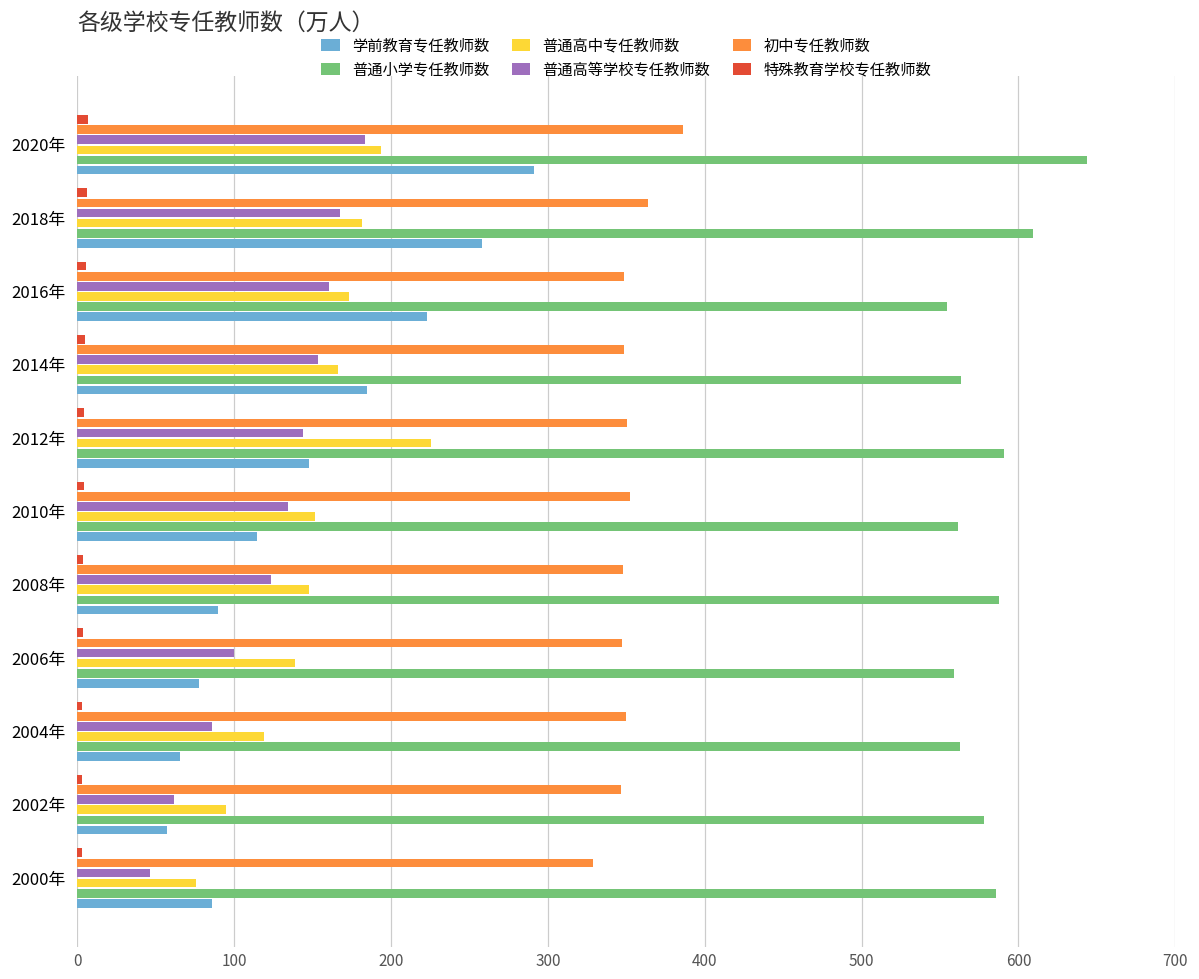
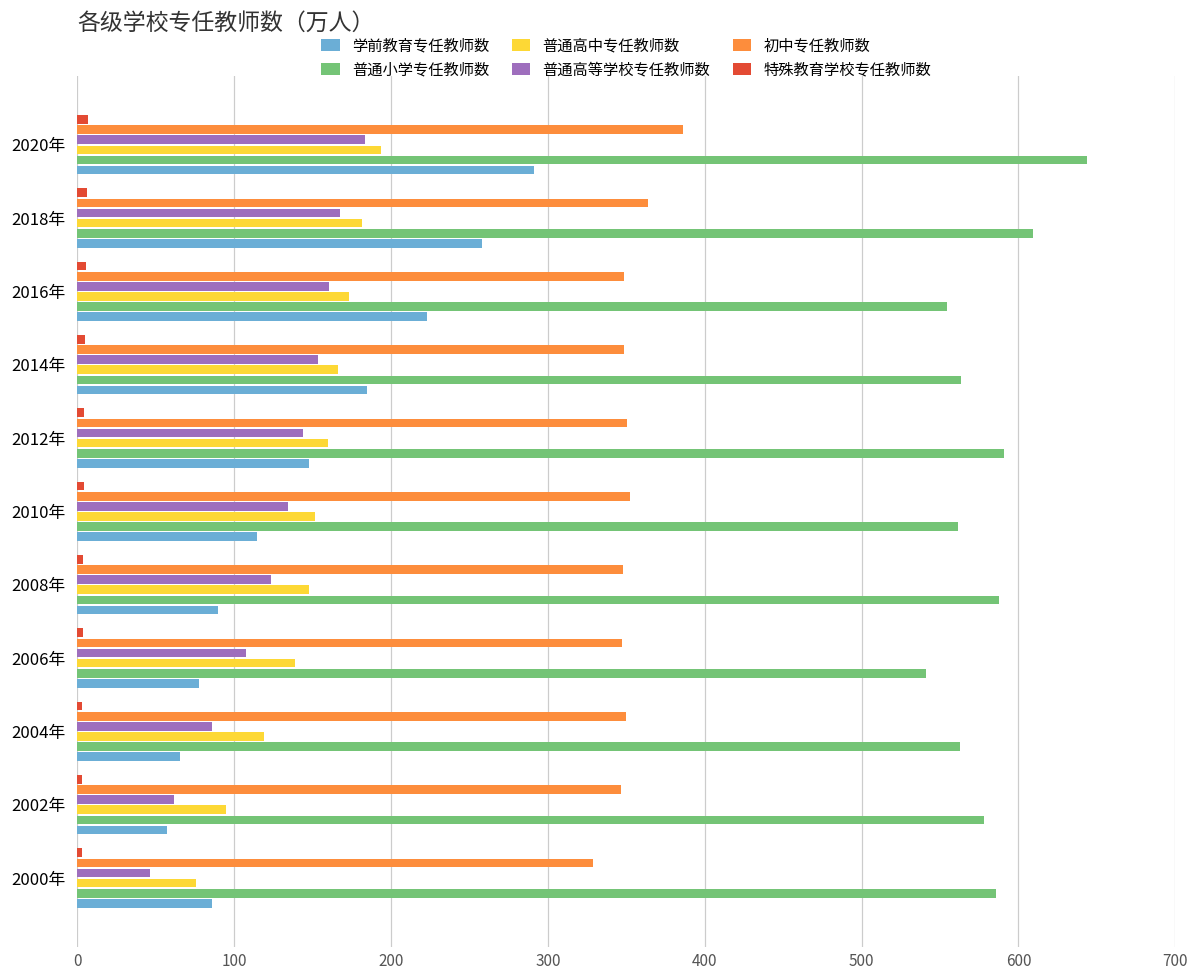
  {
    "学前教育专任教师数": {
      "2020年": 291,
      "2018年": 258,
      "2016年": 223,
      "2014年": 184,
      "2012年": 148,
      "2010年": 114,
      "2008年": 90,
      "2006年": 78,
      "2004年": 66,
      "2002年": 57,
      "2000年": 86
    },
    "普通小学专任教师数": {
      "2020年": 643,
      "2018年": 609,
      "2016年": 555,
      "2014年": 563,
      "2012年": 591,
      "2010年": 562,
      "2008年": 588,
-     "2006年": 559,
+     "2006年": 541,
      "2004年": 563,
      "2002年": 578,
      "2000年": 586
    },
    "普通高中专任教师数": {
      "2020年": 193,
      "2018年": 181,
      "2016年": 173,
      "2014年": 166,
-     "2012年": 225,
+     "2012年": 160,
      "2010年": 152,
      "2008年": 148,
      "2006年": 139,
      "2004年": 119,
      "2002年": 95,
      "2000年": 76
    },
    "普通高等学校专任教师数": {
      "2020年": 183,
      "2018年": 167,
      "2016年": 160,
      "2014年": 154,
      "2012年": 144,
      "2010年": 134,
      "2008年": 124,
-     "2006年": 100,
+     "2006年": 108,
      "2004年": 86,
      "2002年": 62,
      "2000年": 46
    },
    "初中专任教师数": {
      "2020年": 386,
      "2018年": 364,
      "2016年": 349,
      "2014年": 349,
      "2012年": 350,
      "2010年": 353,
      "2008年": 348,
      "2006年": 348,
      "2004年": 350,
      "2002年": 347,
      "2000年": 329
    },
    "特殊教育学校专任教师数": {
      "2020年": 7,
      "2018年": 6,
      "2016年": 5,
      "2014年": 5,
      "2012年": 4,
      "2010年": 4,
      "2008年": 4,
      "2006年": 3,
      "2004年": 3,
      "2002年": 3,
      "2000年": 3
    }
  }
